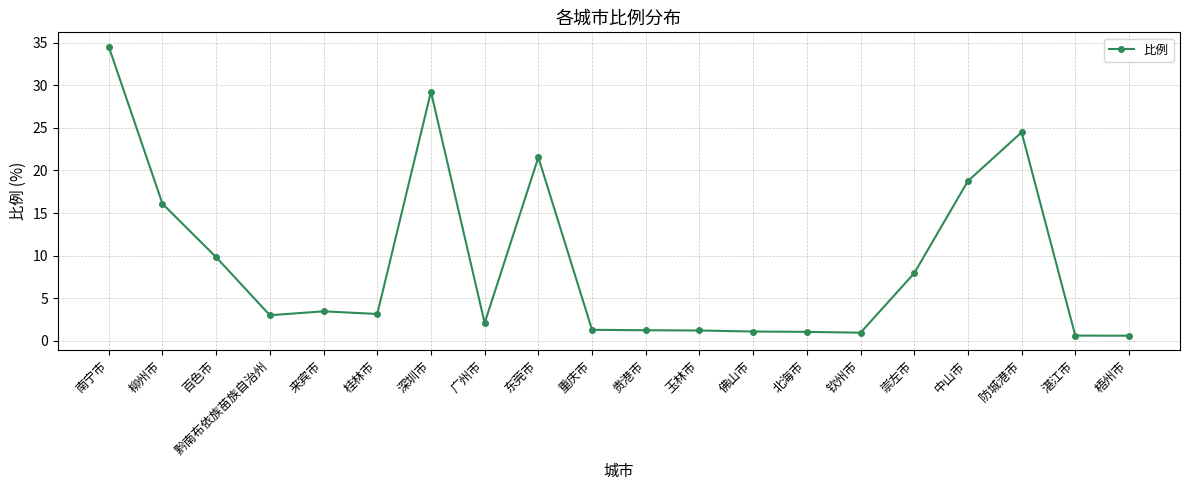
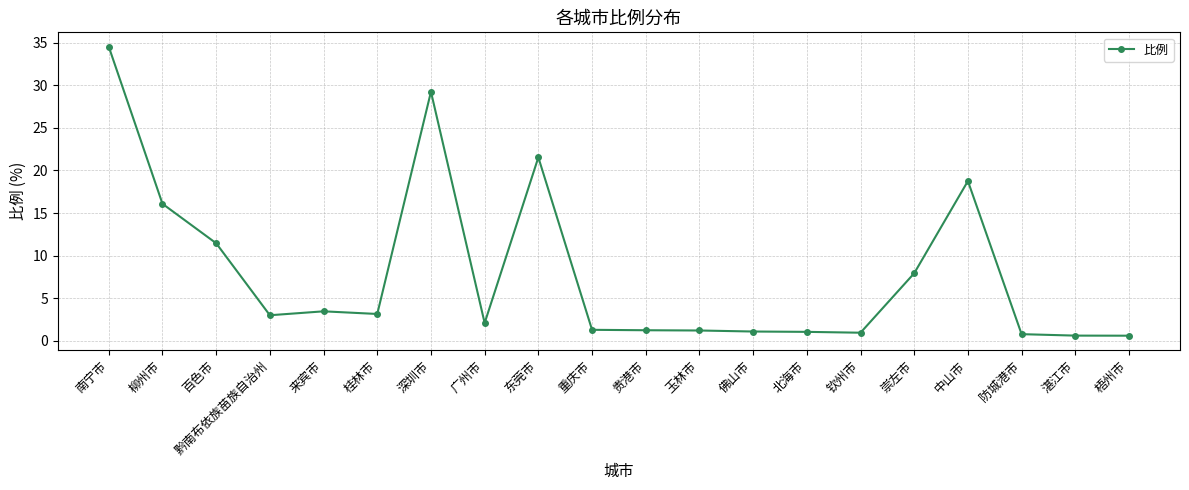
  {
    "南宁市": 35,
    "柳州市": 16,
-   "百色市": 10,
+   "百色市": 11,
    "黔南布依族苗族自治州": 3,
    "来宾市": 3,
    "桂林市": 3,
    "深圳市": 29,
    "广州市": 2,
    "东莞市": 22,
    "重庆市": 1,
    "贵港市": 1,
    "玉林市": 1,
    "佛山市": 1,
    "北海市": 1,
    "钦州市": 1,
    "崇左市": 8,
    "中山市": 19,
-   "防城港市": 24,
+   "防城港市": 1,
    "湛江市": 1,
    "梧州市": 1
  }
